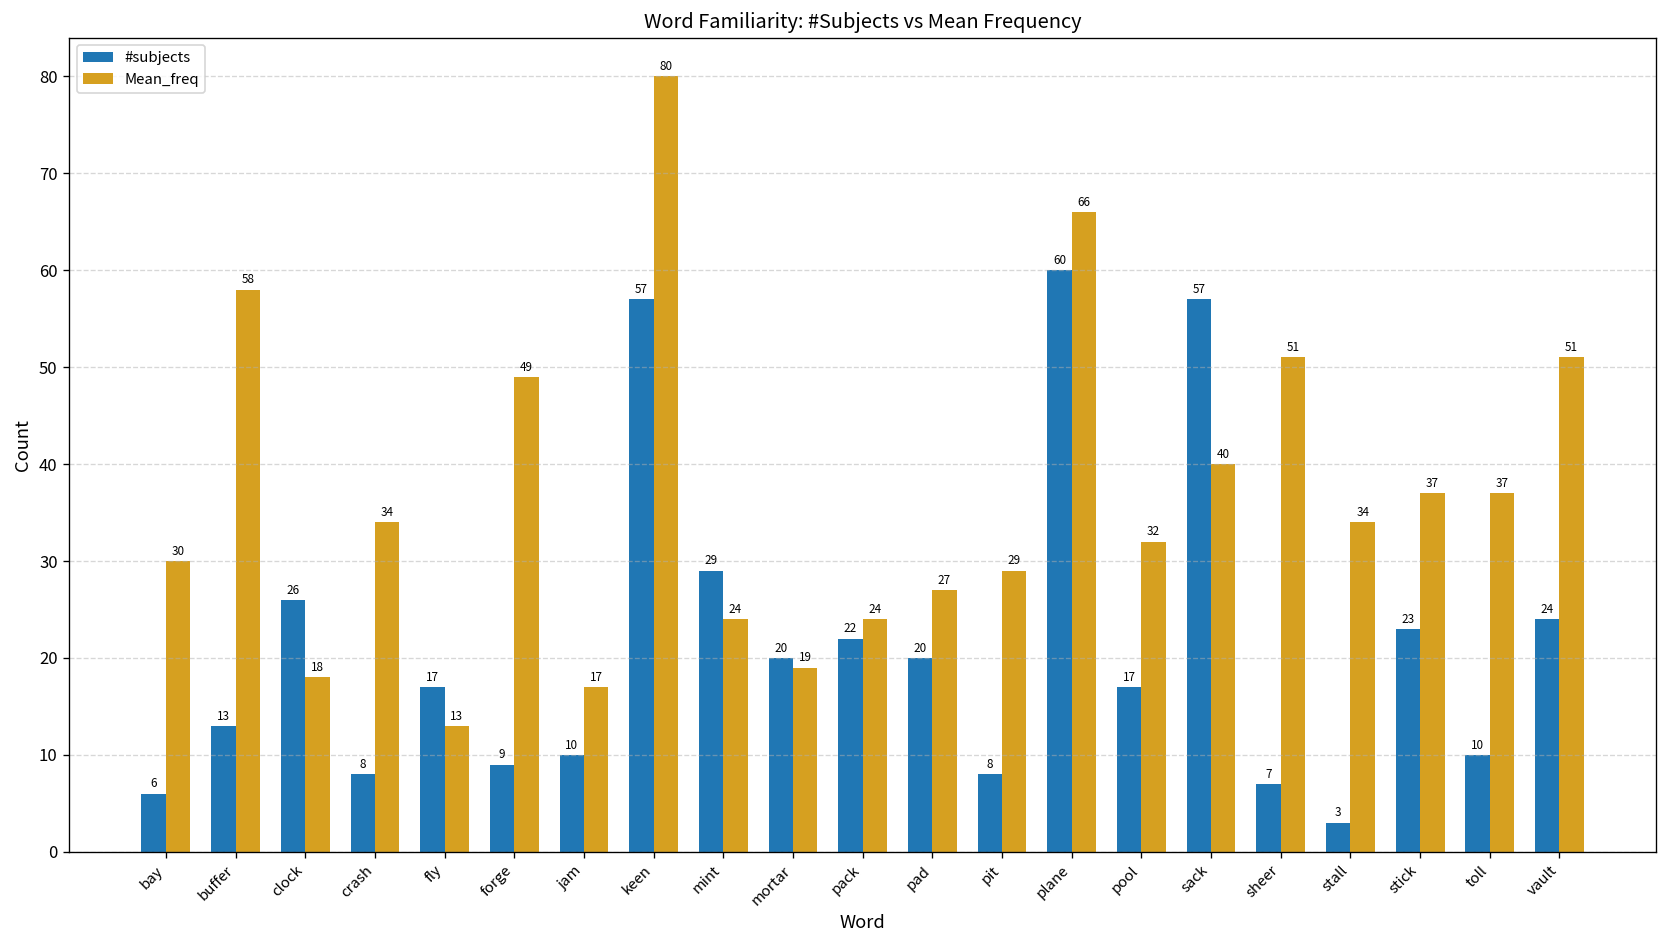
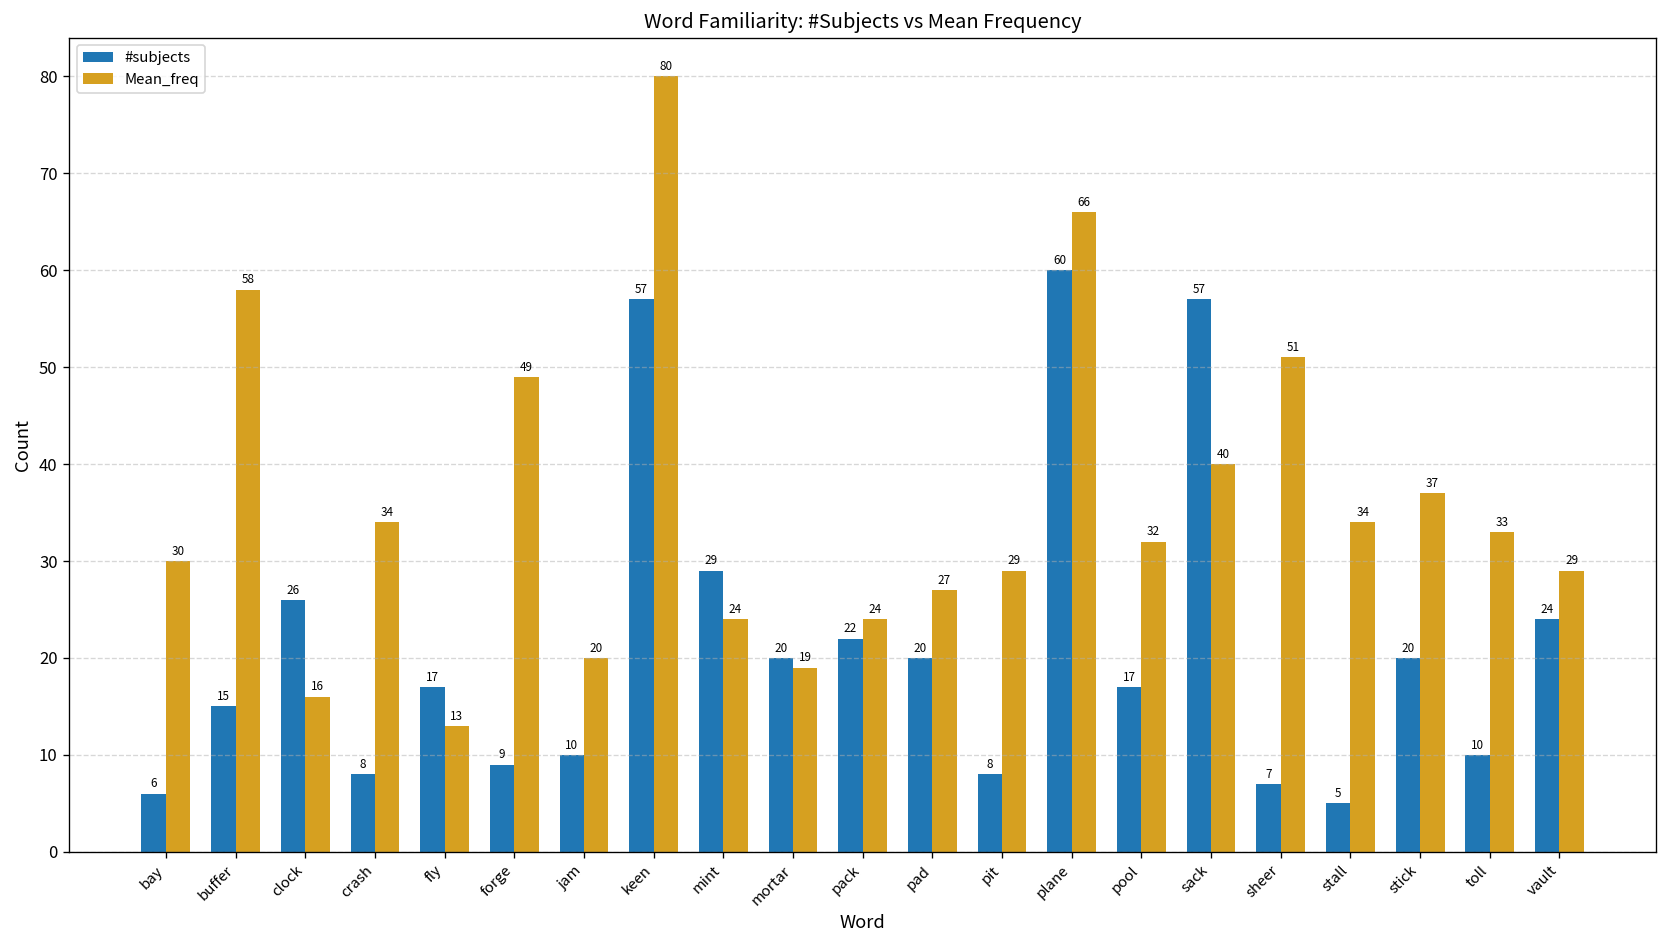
  {
    "#subjects": {
      "bay": 6,
-     "buffer": 13,
+     "buffer": 15,
      "clock": 26,
      "crash": 8,
      "fly": 17,
      "forge": 9,
      "jam": 10,
      "keen": 57,
      "mint": 29,
      "mortar": 20,
      "pack": 22,
      "pad": 20,
      "pit": 8,
      "plane": 60,
      "pool": 17,
      "sack": 57,
      "sheer": 7,
-     "stall": 3,
-     "stick": 23,
+     "stall": 5,
+     "stick": 20,
      "toll": 10,
      "vault": 24
    },
    "Mean_freq": {
      "bay": 30,
      "buffer": 58,
-     "clock": 18,
+     "clock": 16,
      "crash": 34,
      "fly": 13,
      "forge": 49,
-     "jam": 17,
+     "jam": 20,
      "keen": 80,
      "mint": 24,
      "mortar": 19,
      "pack": 24,
      "pad": 27,
      "pit": 29,
      "plane": 66,
      "pool": 32,
      "sack": 40,
      "sheer": 51,
      "stall": 34,
      "stick": 37,
-     "toll": 37,
-     "vault": 51
+     "toll": 33,
+     "vault": 29
    }
  }
